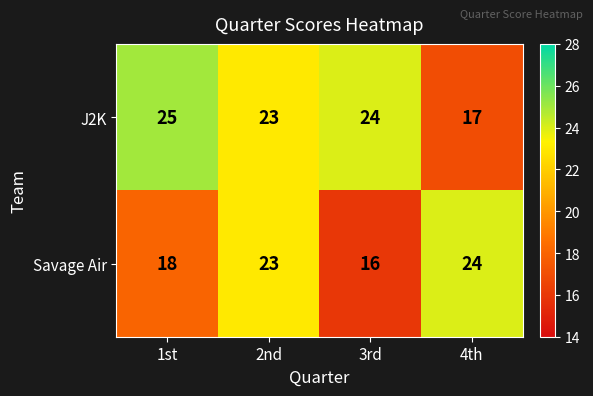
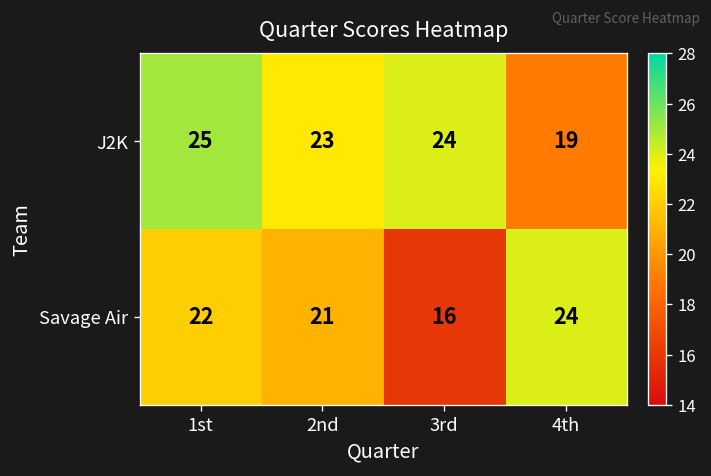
  {
    "J2K": {
      "1st": 25,
      "2nd": 23,
      "3rd": 24,
-     "4th": 17
+     "4th": 19
    },
    "Savage Air": {
-     "1st": 18,
-     "2nd": 23,
+     "1st": 22,
+     "2nd": 21,
      "3rd": 16,
      "4th": 24
    }
  }
